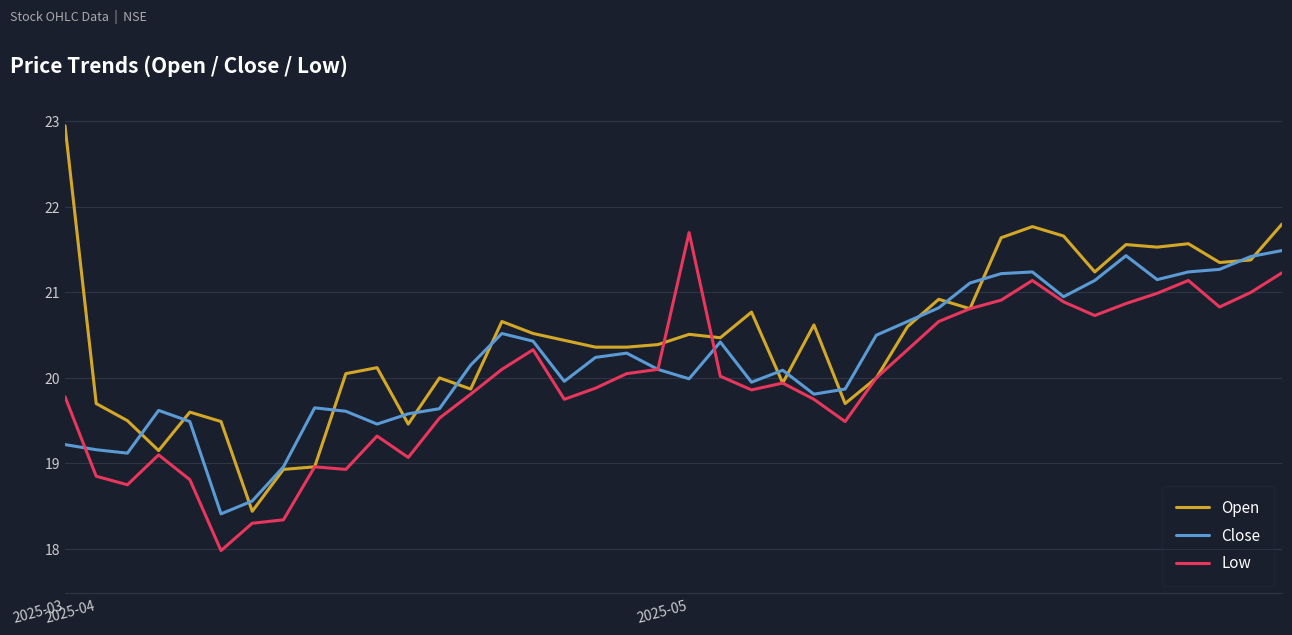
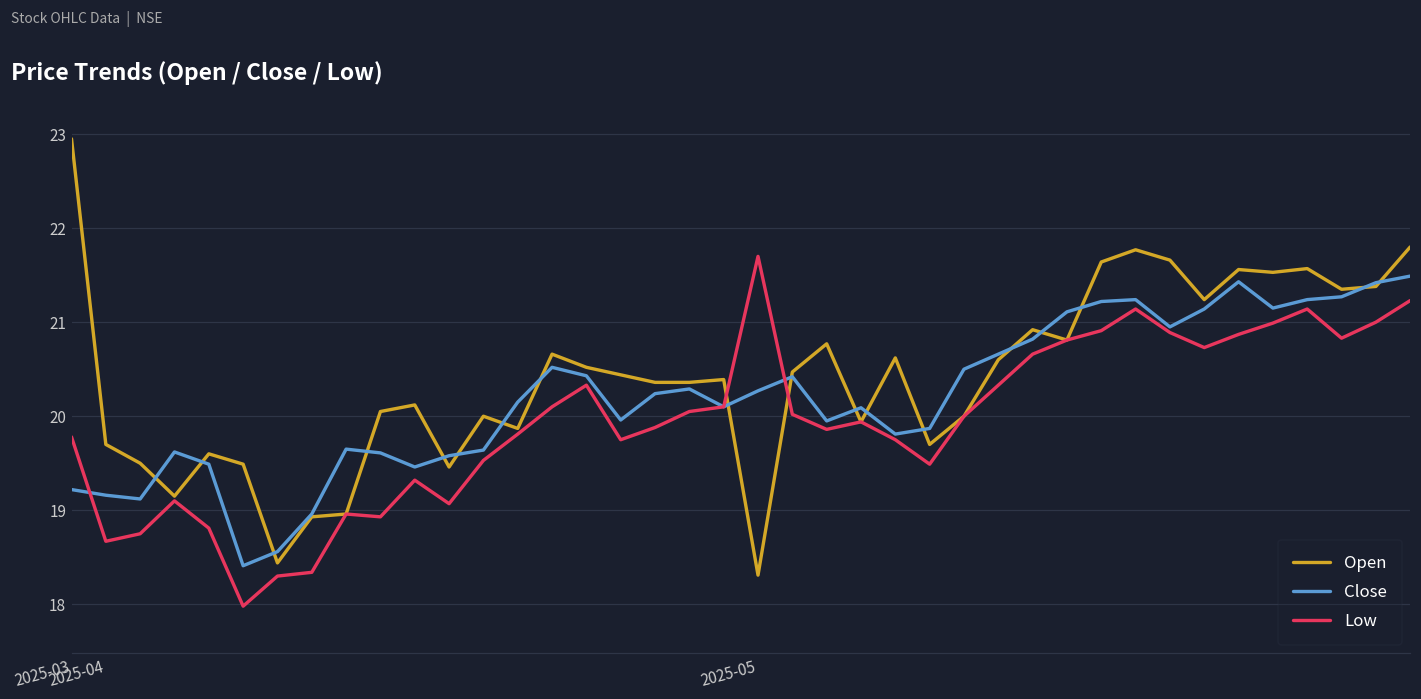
  {
    "Open": {
      "2025-03": 23.0,
      "2025-04": 19.7,
-     "2025-05": 20.5
+     "2025-05": 18.3
    },
    "Close": {
      "2025-03": 19.2,
      "2025-04": 19.2,
-     "2025-05": 20.0
+     "2025-05": 20.3
    },
    "Low": {
      "2025-03": 19.8,
-     "2025-04": 18.9,
+     "2025-04": 18.7,
      "2025-05": 21.7
    }
  }
